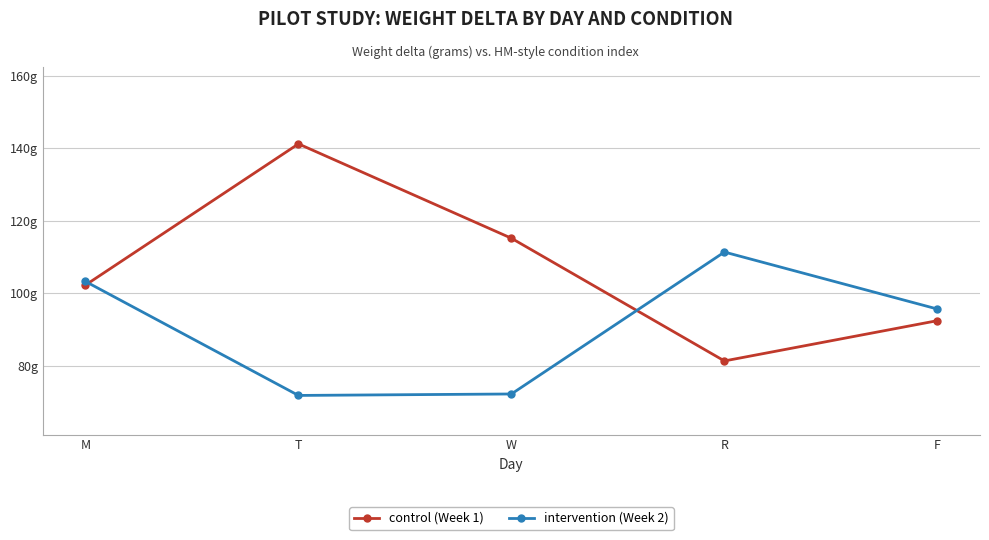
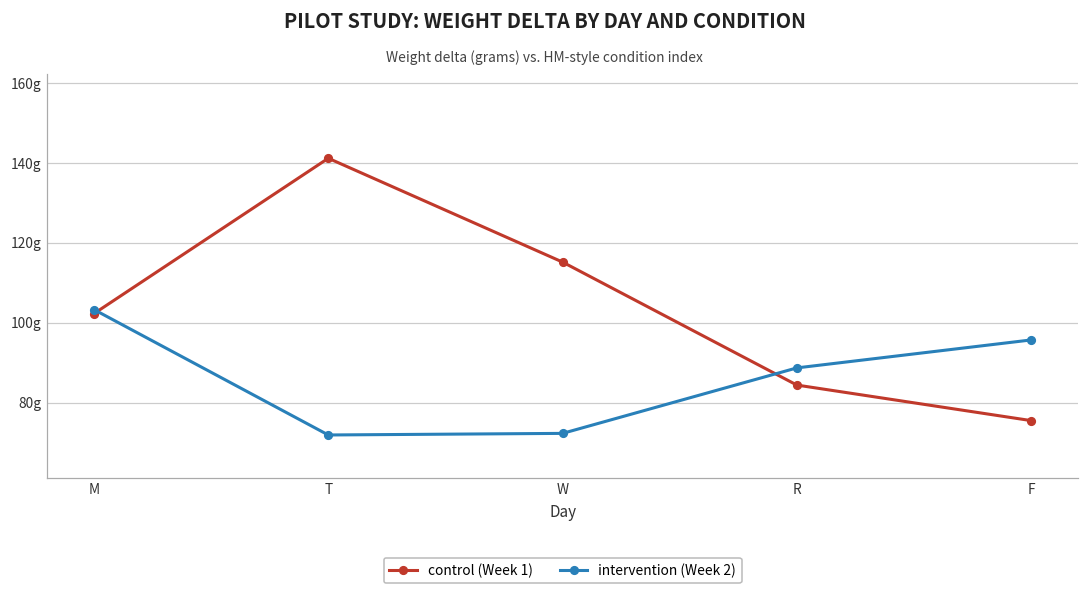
  {
    "control (Week 1)": {
      "M": "102g",
      "T": "141g",
      "W": "115g",
-     "R": "81g",
-     "F": "93g"
+     "R": "84g",
+     "F": "76g"
    },
    "intervention (Week 2)": {
      "M": "103g",
      "T": "72g",
      "W": "72g",
-     "R": "111g",
+     "R": "89g",
      "F": "96g"
    }
  }
